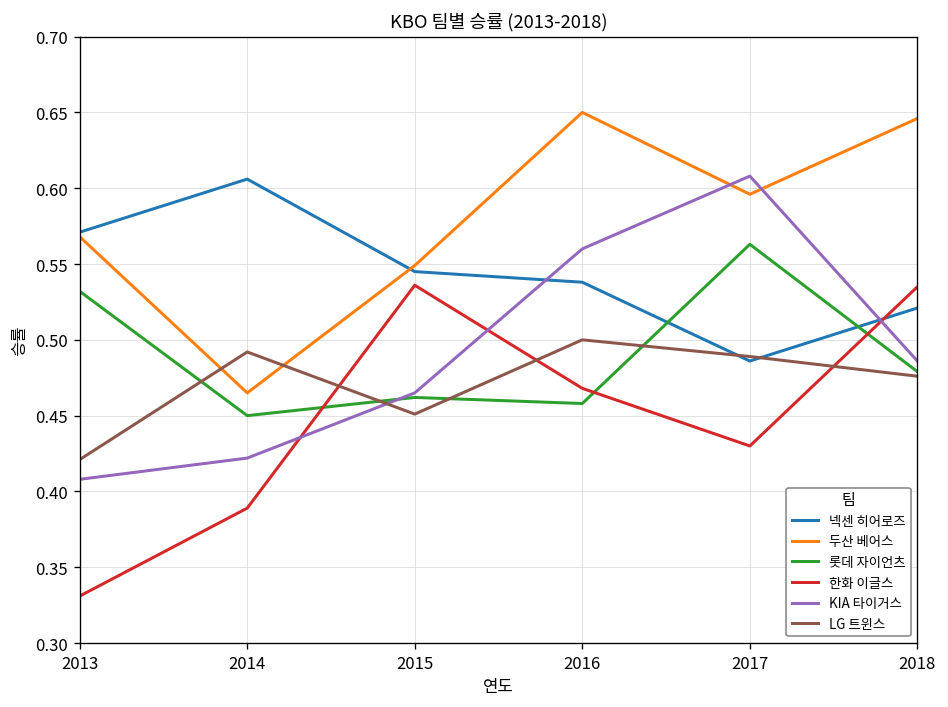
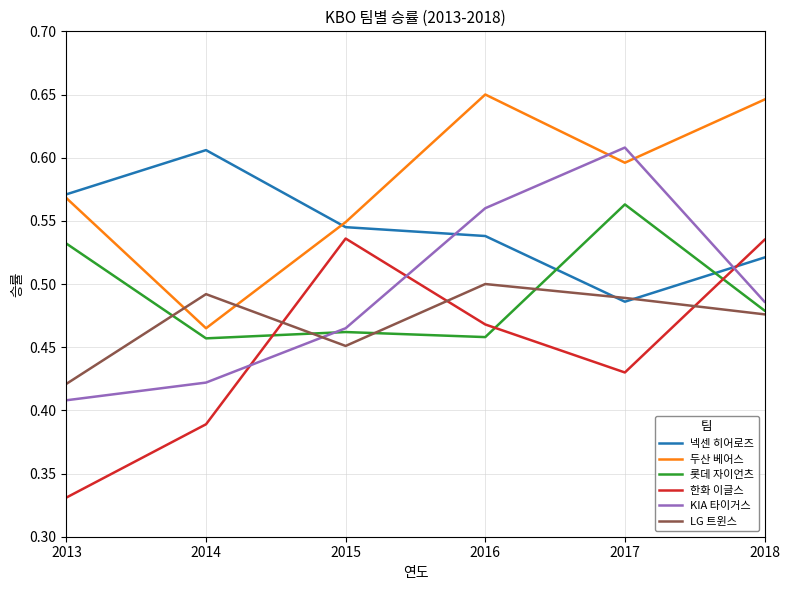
  {
    "넥센 히어로즈": {
      "2013": 0.571,
      "2014": 0.606,
      "2015": 0.545,
      "2016": 0.538,
      "2017": 0.486,
      "2018": 0.521
    },
    "두산 베어스": {
      "2013": 0.568,
      "2014": 0.465,
      "2015": 0.549,
      "2016": 0.650,
      "2017": 0.596,
      "2018": 0.646
    },
    "롯데 자이언츠": {
      "2013": 0.532,
-     "2014": 0.450,
+     "2014": 0.457,
      "2015": 0.462,
      "2016": 0.458,
      "2017": 0.563,
      "2018": 0.479
    },
    "한화 이글스": {
      "2013": 0.331,
      "2014": 0.389,
      "2015": 0.536,
      "2016": 0.468,
      "2017": 0.430,
      "2018": 0.535
    },
    "KIA 타이거스": {
      "2013": 0.408,
      "2014": 0.422,
      "2015": 0.465,
      "2016": 0.560,
      "2017": 0.608,
      "2018": 0.486
    },
    "LG 트윈스": {
      "2013": 0.421,
      "2014": 0.492,
      "2015": 0.451,
      "2016": 0.500,
      "2017": 0.489,
      "2018": 0.476
    }
  }
